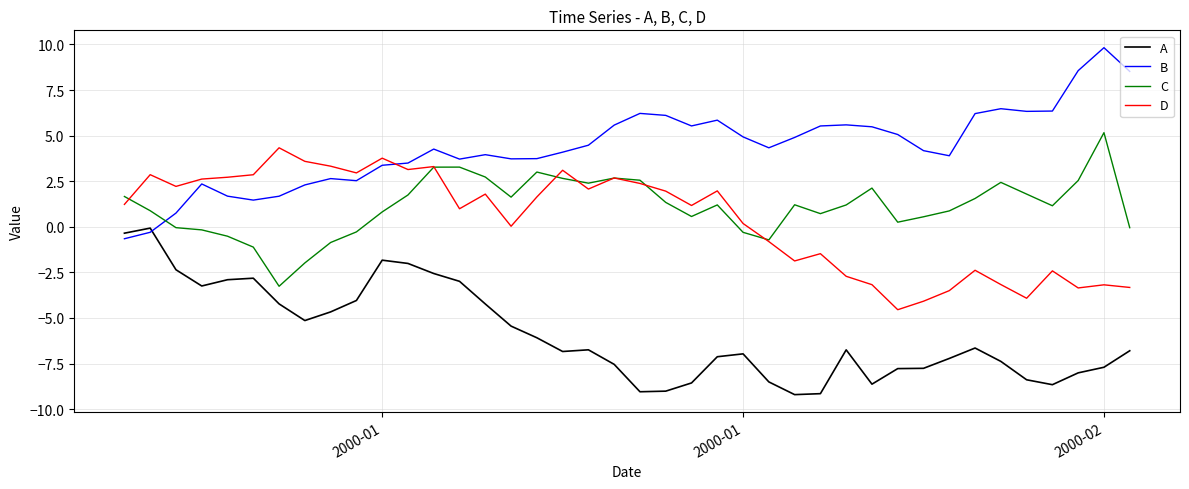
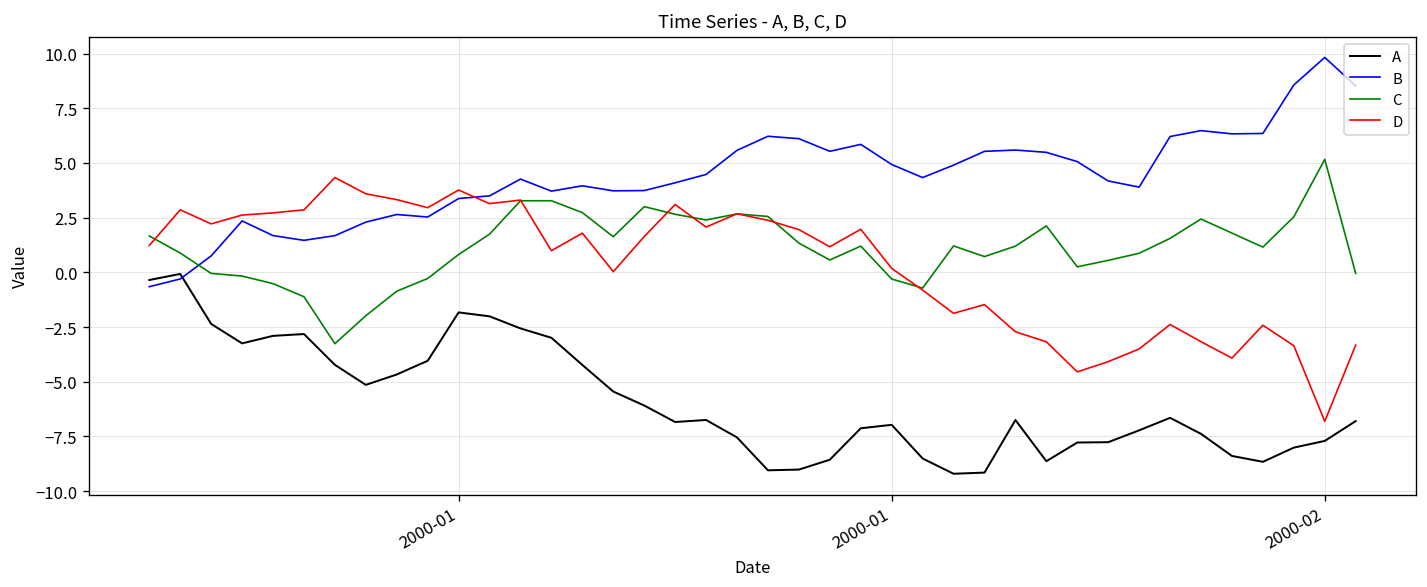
  {
    "A": {
      "2000-02": -7.7
    },
    "B": {
      "2000-02": 9.8
    },
    "C": {
      "2000-02": 5.2
    },
    "D": {
-     "2000-02": -3.2
+     "2000-02": -6.8
    }
  }
